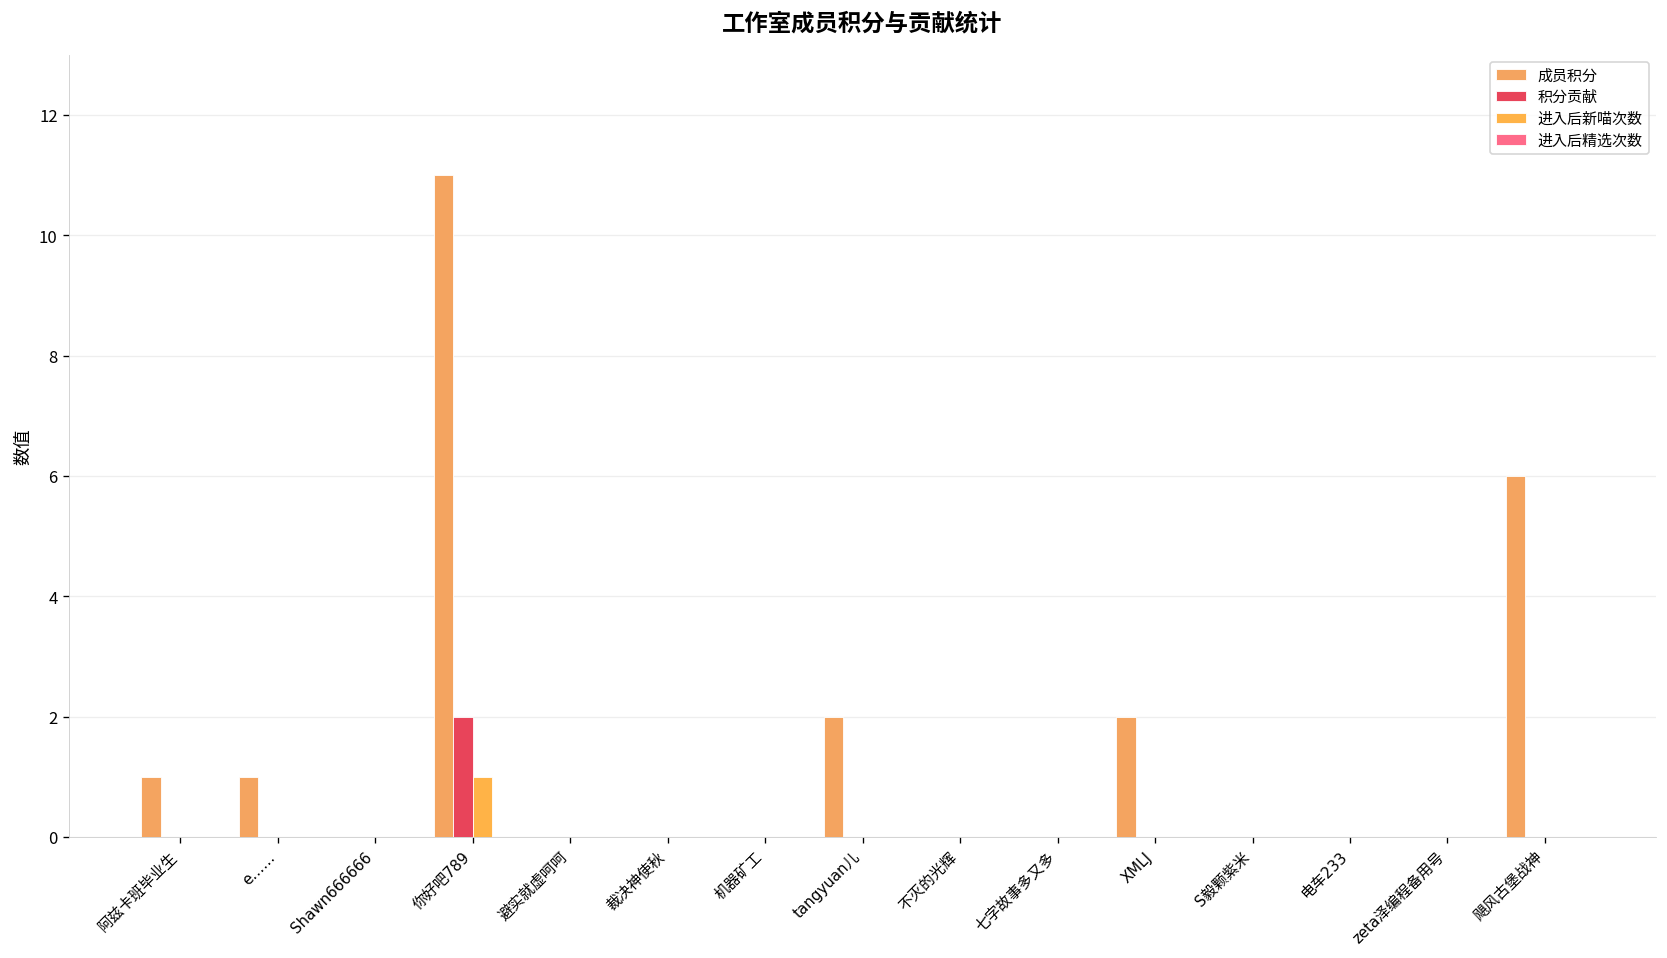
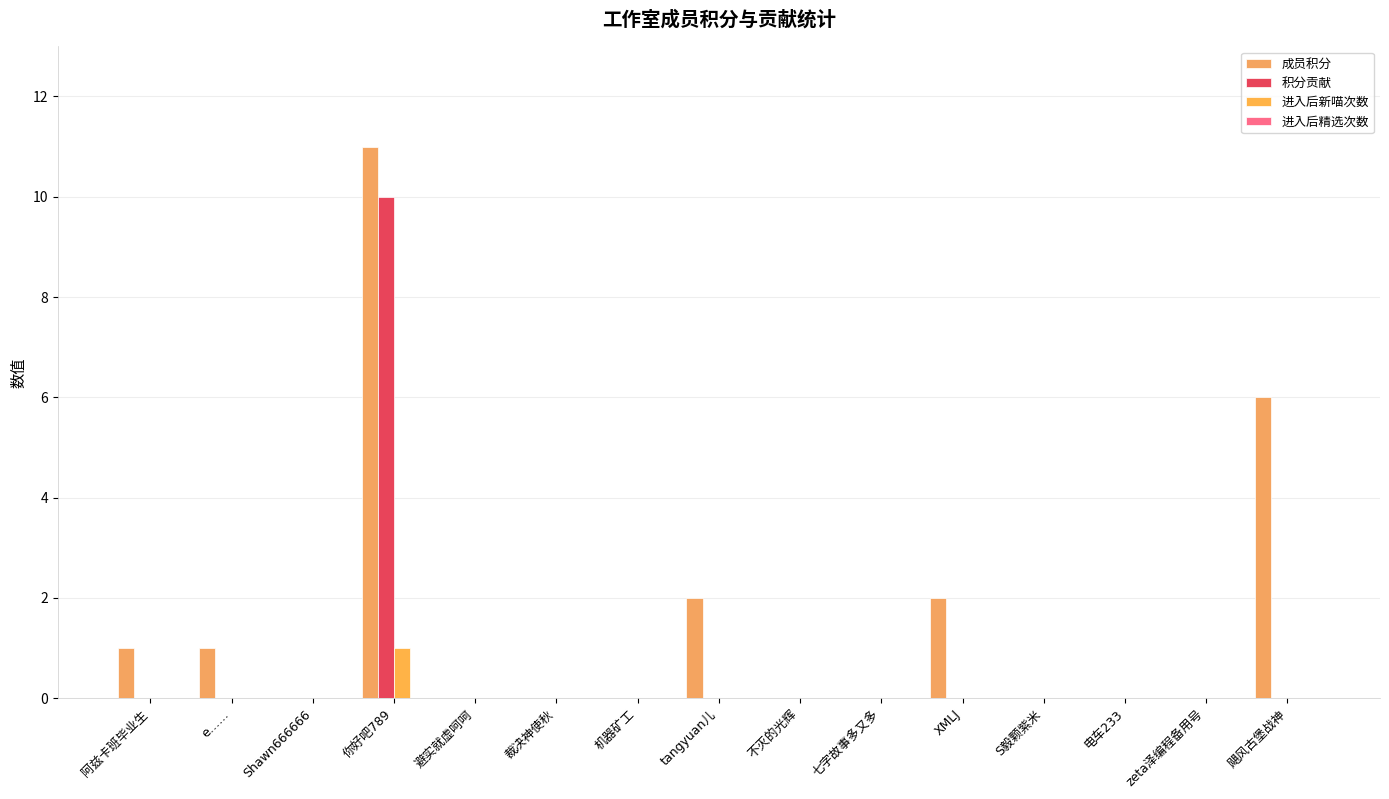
  {
    "积分贡献": {
      "阿兹卡班毕业生": 0,
      "e……": 0,
      "Shawn666666": 0,
-     "你好吧789": 2,
+     "你好吧789": 10,
      "避实就虚呵呵": 0,
      "裁决神使秋": 0,
      "机器矿工": 0,
      "tangyuan儿": 0,
      "不灭的光辉": 0,
      "七字故事多又多": 0,
      "XMLJ": 0,
      "S毅颗紫米": 0,
      "电车233": 0,
      "zeta泽编程备用号": 0,
      "飓风古堡战神": 0
    },
    "进入后精选次数": {
      "阿兹卡班毕业生": 0,
      "e……": 0,
      "Shawn666666": 0,
      "你好吧789": 0,
      "避实就虚呵呵": 0,
      "裁决神使秋": 0,
      "机器矿工": 0,
      "tangyuan儿": 0,
      "不灭的光辉": 0,
      "七字故事多又多": 0,
      "XMLJ": 0,
      "S毅颗紫米": 0,
      "电车233": 0,
      "zeta泽编程备用号": 0,
      "飓风古堡战神": 0
    }
  }
